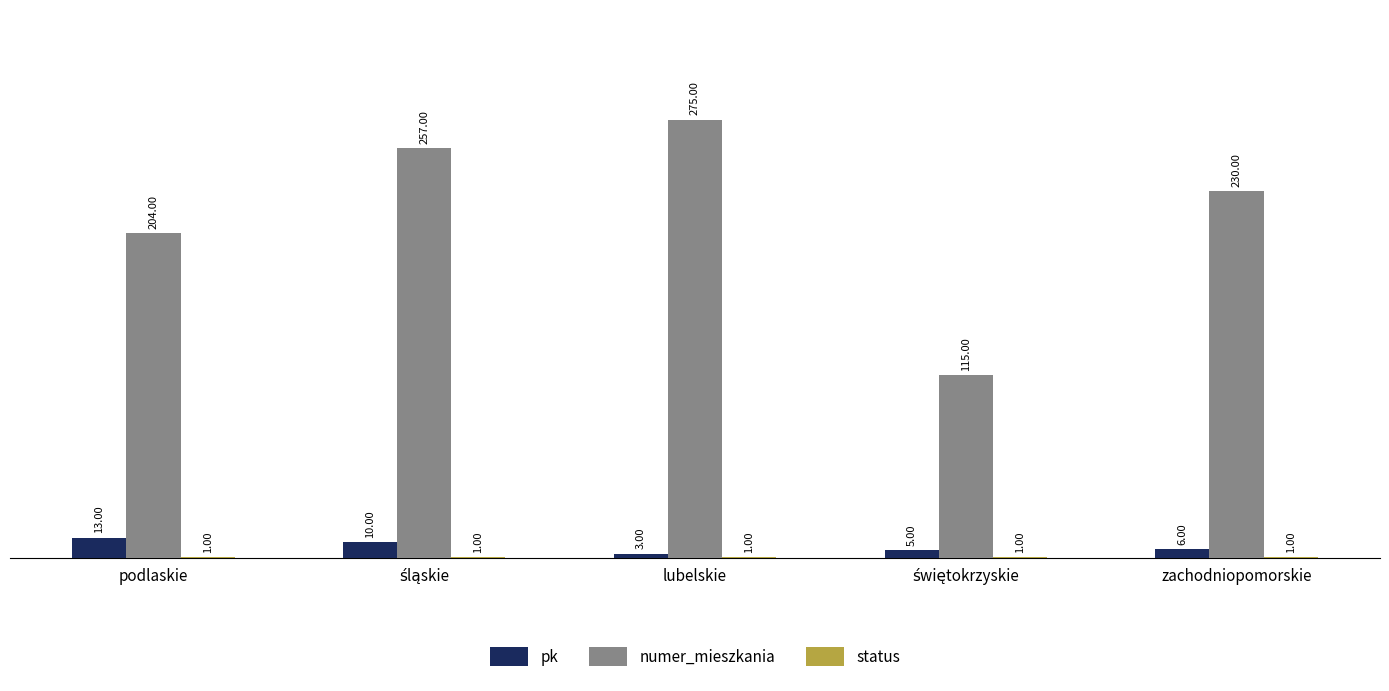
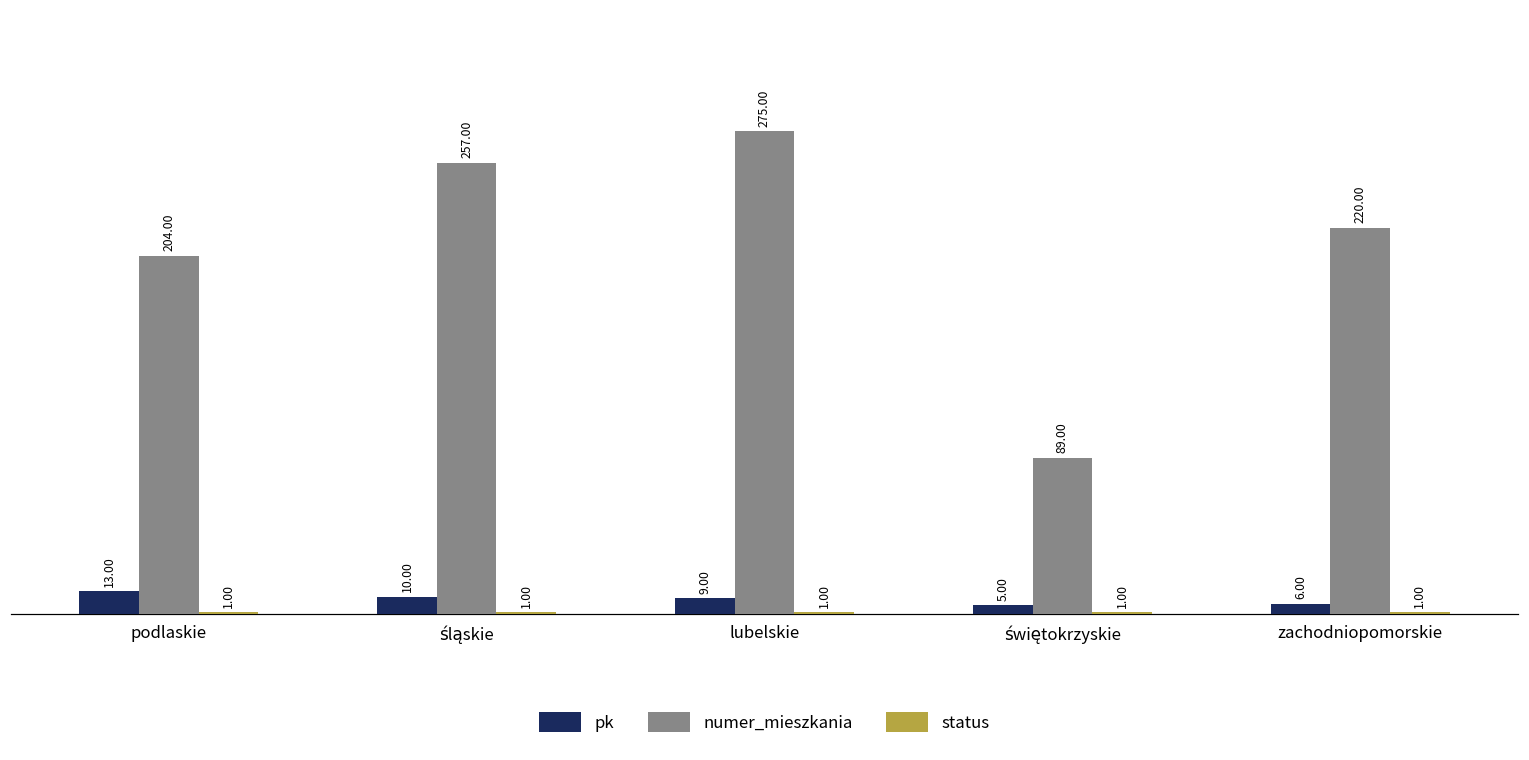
  {
    "pk": {
      "podlaskie": 13.00,
      "śląskie": 10.00,
-     "lubelskie": 3.00,
+     "lubelskie": 9.00,
      "świętokrzyskie": 5.00,
      "zachodniopomorskie": 6.00
    },
    "numer_mieszkania": {
      "podlaskie": 204.00,
      "śląskie": 257.00,
      "lubelskie": 275.00,
-     "świętokrzyskie": 115.00,
-     "zachodniopomorskie": 230.00
+     "świętokrzyskie": 89.00,
+     "zachodniopomorskie": 220.00
    },
    "status": {
      "podlaskie": 1.00,
      "śląskie": 1.00,
      "lubelskie": 1.00,
      "świętokrzyskie": 1.00,
      "zachodniopomorskie": 1.00
    }
  }
